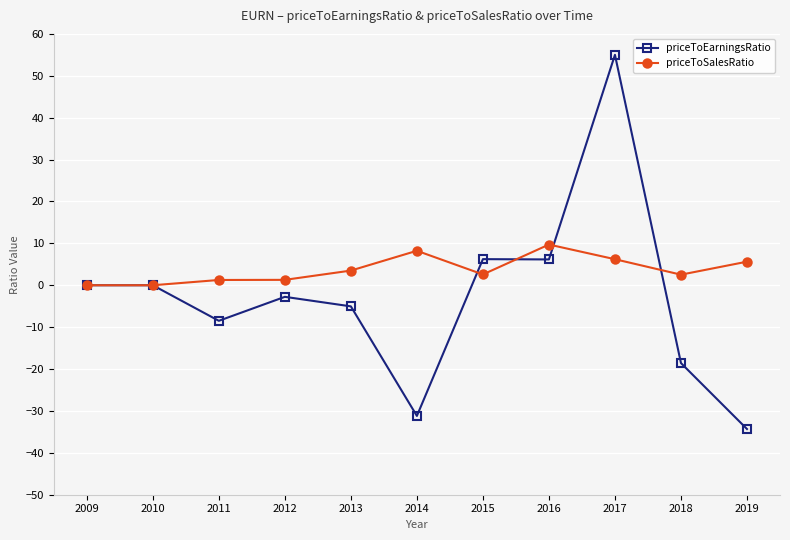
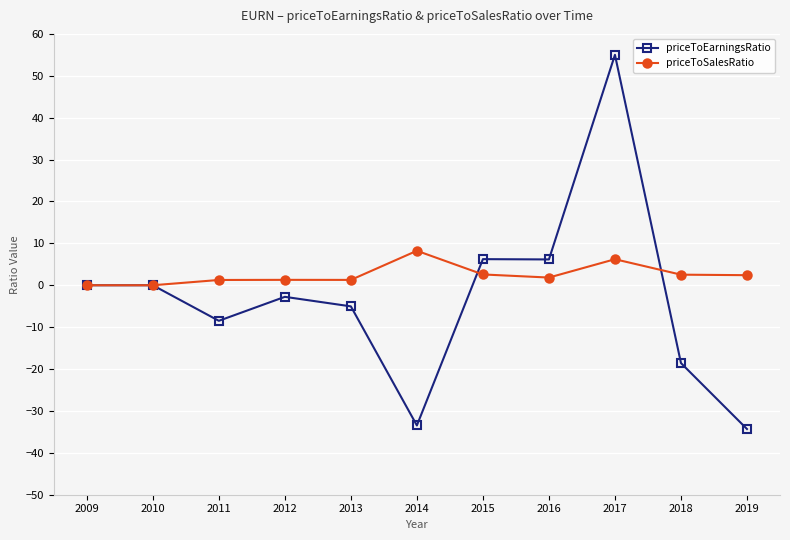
  {
    "priceToEarningsRatio": {
      "2011": -8,
      "2012": -3,
      "2013": -5,
-     "2014": -31,
+     "2014": -33,
      "2015": 6,
      "2016": 6,
      "2017": 55,
      "2018": -19,
      "2019": -34
    },
    "priceToSalesRatio": {
      "2011": 1,
      "2012": 1,
-     "2013": 4,
+     "2013": 1,
      "2014": 8,
      "2015": 3,
-     "2016": 10,
+     "2016": 2,
      "2017": 6,
      "2018": 3,
-     "2019": 6
+     "2019": 2
    }
  }
